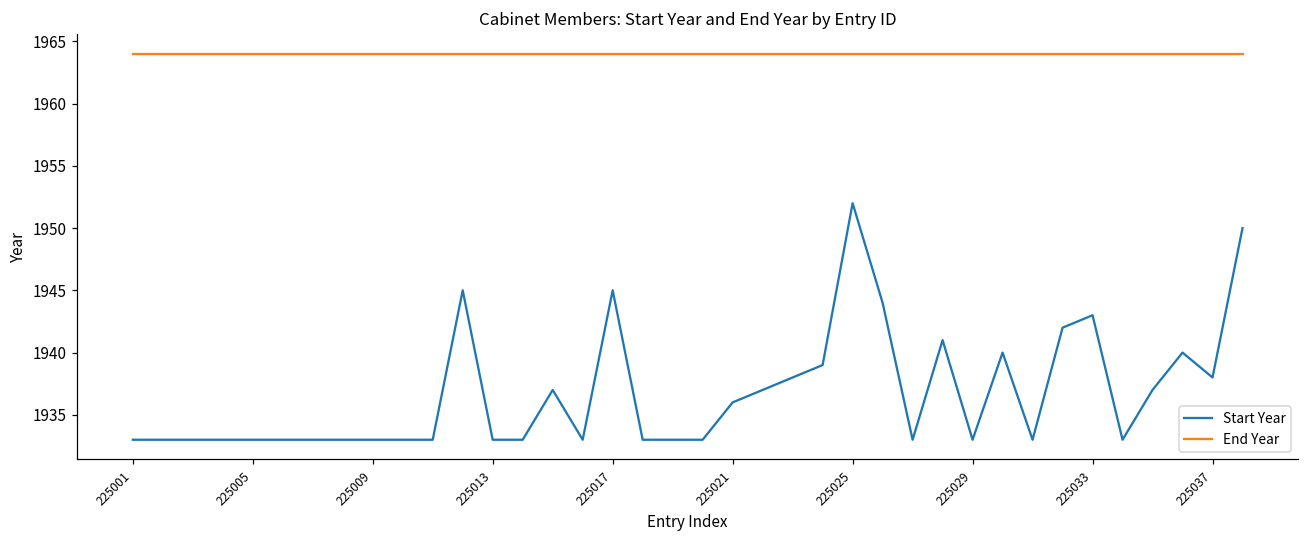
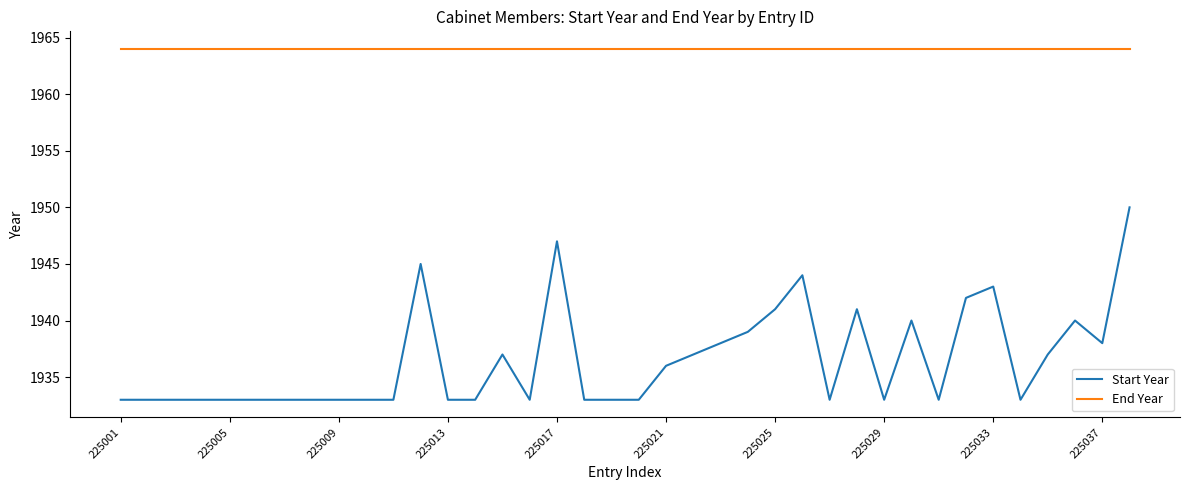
  {
    "Start Year": {
      "225001": 1933,
      "225005": 1933,
      "225009": 1933,
      "225013": 1933,
-     "225017": 1945,
+     "225017": 1947,
      "225021": 1936,
-     "225025": 1952,
+     "225025": 1941,
      "225029": 1933,
      "225033": 1943,
      "225037": 1938
    },
    "End Year": {
      "225001": 1964,
      "225005": 1964,
      "225009": 1964,
      "225013": 1964,
      "225017": 1964,
      "225021": 1964,
      "225025": 1964,
      "225029": 1964,
      "225033": 1964,
      "225037": 1964
    }
  }
